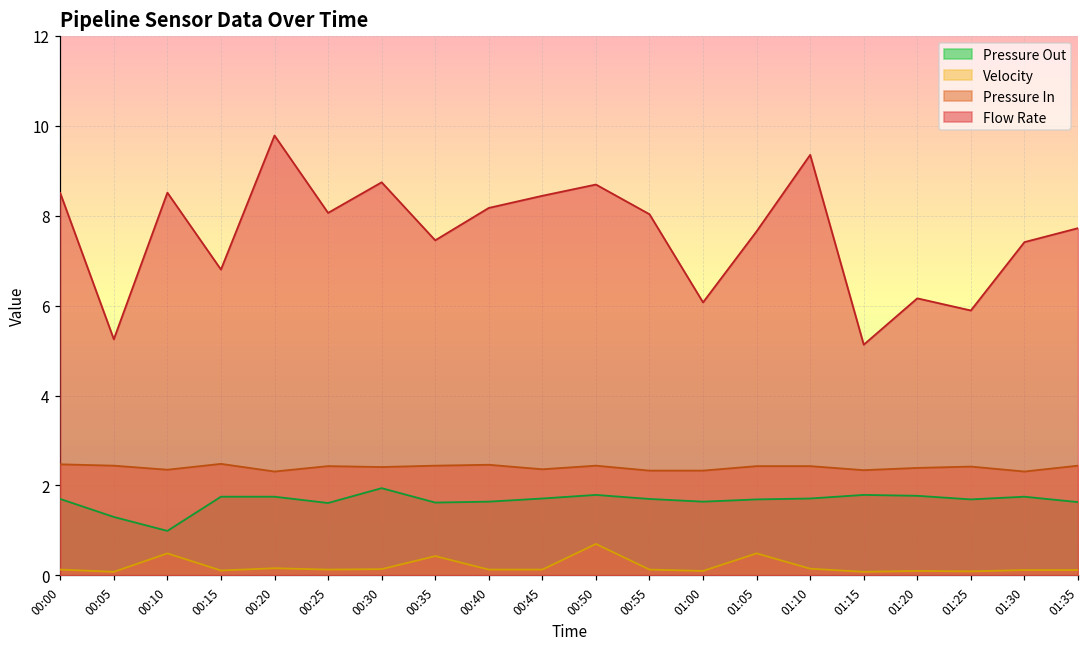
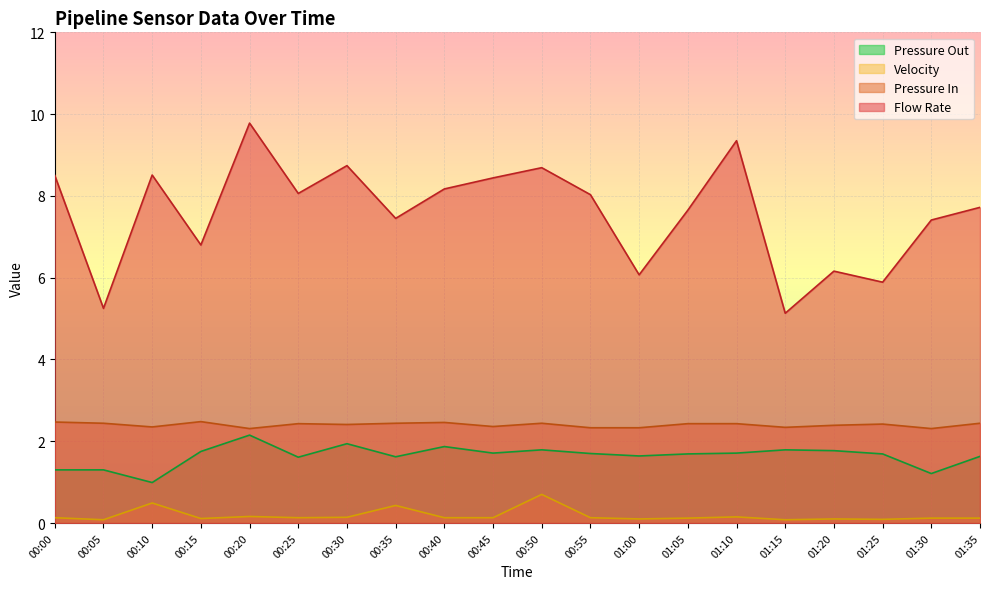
  {
    "Pressure Out": {
-     "00:00": 1.7,
+     "00:00": 1.3,
      "00:05": 1.3,
      "00:10": 1.0,
      "00:15": 1.8,
-     "00:20": 1.8,
+     "00:20": 2.2,
      "00:25": 1.6,
      "00:30": 1.9,
      "00:35": 1.6,
-     "00:40": 1.6,
+     "00:40": 1.9,
      "00:45": 1.7,
      "00:50": 1.8,
      "00:55": 1.7,
      "01:00": 1.6,
      "01:05": 1.7,
      "01:10": 1.7,
      "01:15": 1.8,
      "01:20": 1.8,
      "01:25": 1.7,
-     "01:30": 1.8,
+     "01:30": 1.2,
      "01:35": 1.6
    },
    "Velocity": {
      "00:00": 0.1,
      "00:05": 0.1,
      "00:10": 0.5,
      "00:15": 0.1,
      "00:20": 0.2,
      "00:25": 0.1,
      "00:30": 0.1,
      "00:35": 0.4,
      "00:40": 0.1,
      "00:45": 0.1,
      "00:50": 0.7,
      "00:55": 0.1,
      "01:00": 0.1,
-     "01:05": 0.5,
+     "01:05": 0.1,
      "01:10": 0.2,
      "01:15": 0.1,
      "01:20": 0.1,
      "01:25": 0.1,
      "01:30": 0.1,
      "01:35": 0.1
    }
  }
